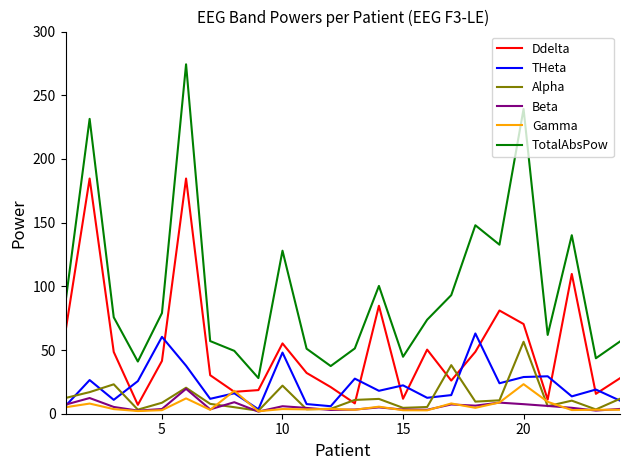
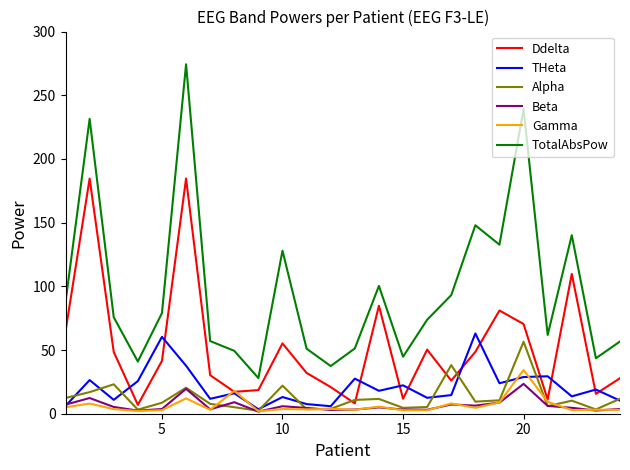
  {
    "Ddelta": {
      "5": 41,
      "10": 55,
      "15": 12,
      "20": 70
    },
    "THeta": {
      "5": 60,
-     "10": 48,
+     "10": 13,
      "15": 22,
      "20": 29
    },
    "Alpha": {
      "5": 9,
      "10": 22,
      "20": 56
    },
    "Beta": {
      "10": 6,
-     "20": 8
+     "20": 23
    },
    "Gamma": {
      "10": 4,
-     "20": 23
+     "20": 34
    },
    "TotalAbsPow": {
      "5": 79,
      "10": 128,
      "15": 45
    }
  }
